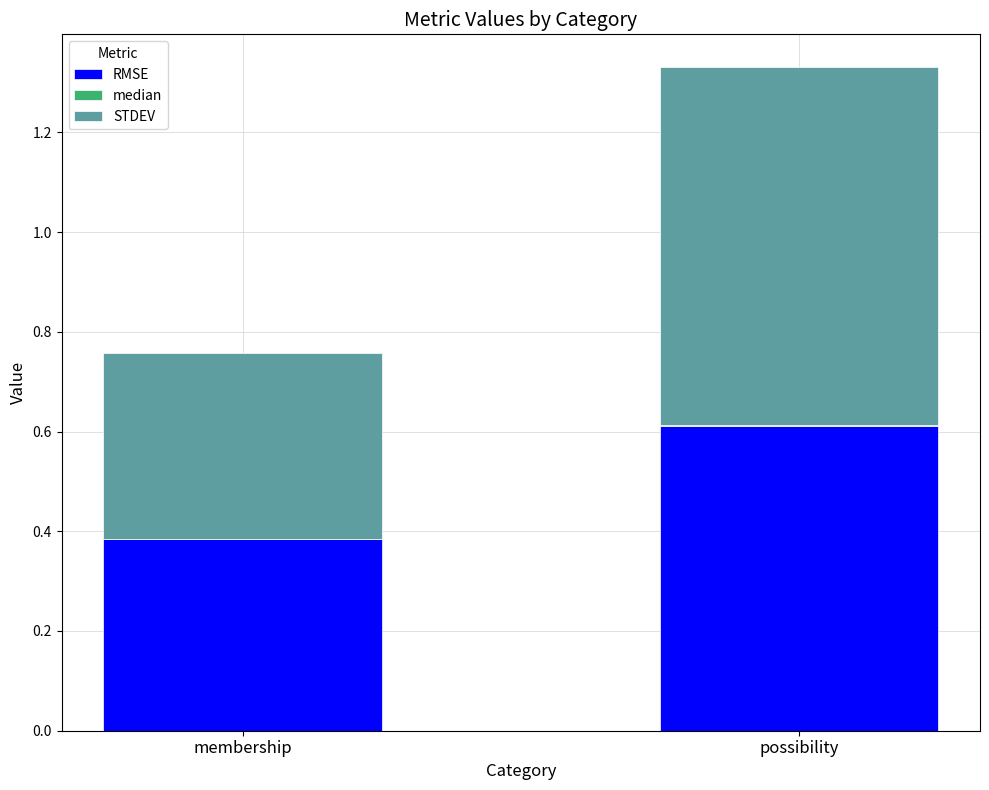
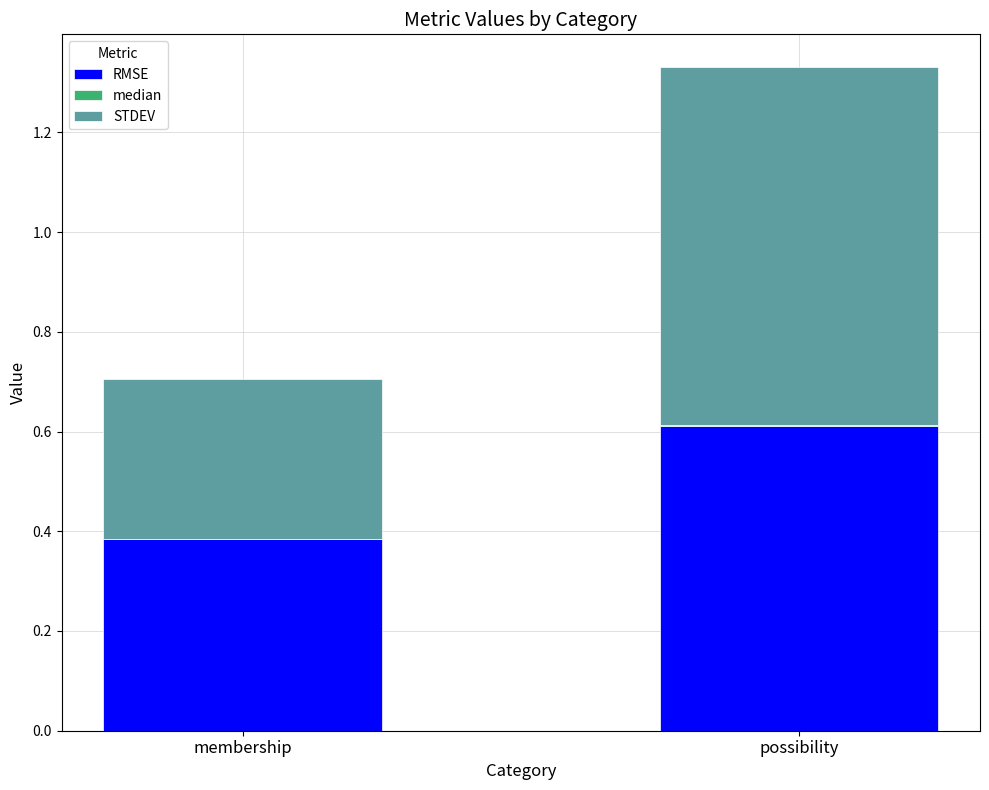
  {
    "RMSE": {
      "membership": 0.38,
      "possibility": 0.61
    },
    "STDEV": {
-     "membership": 0.37,
+     "membership": 0.32,
      "possibility": 0.72
    }
  }
